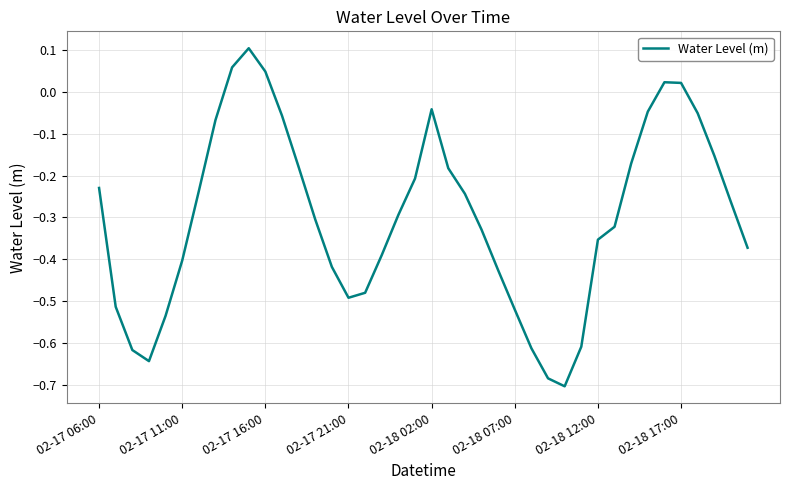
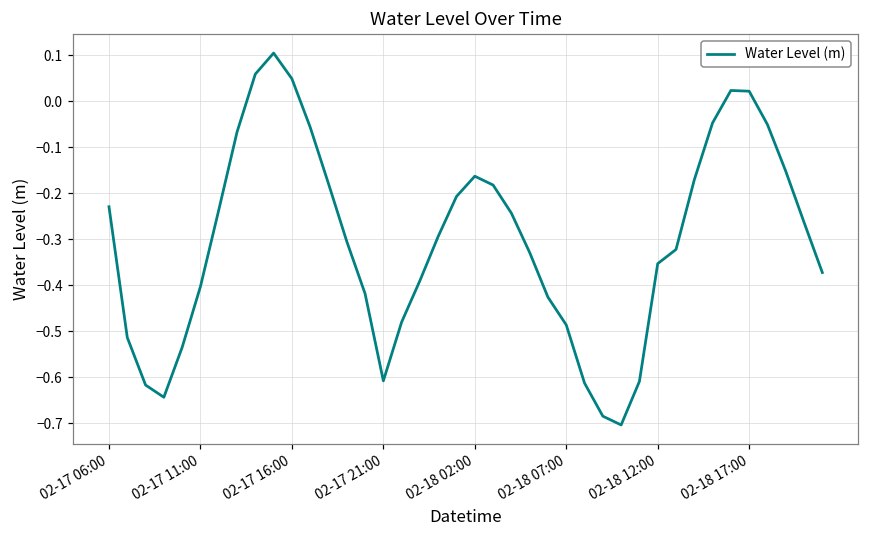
  {
    "02-17 06:00": -0.23,
    "02-17 11:00": -0.40,
    "02-17 16:00": 0.05,
-   "02-17 21:00": -0.49,
-   "02-18 02:00": -0.04,
-   "02-18 07:00": -0.52,
+   "02-17 21:00": -0.61,
+   "02-18 02:00": -0.16,
+   "02-18 07:00": -0.49,
    "02-18 12:00": -0.35,
    "02-18 17:00": 0.02
  }
